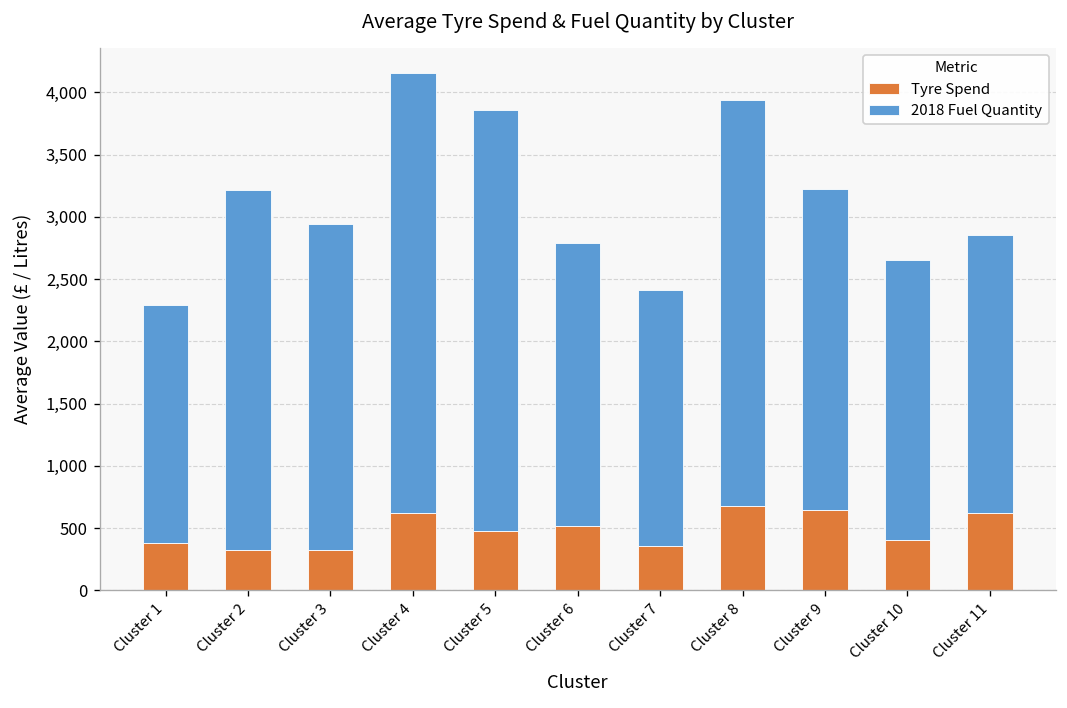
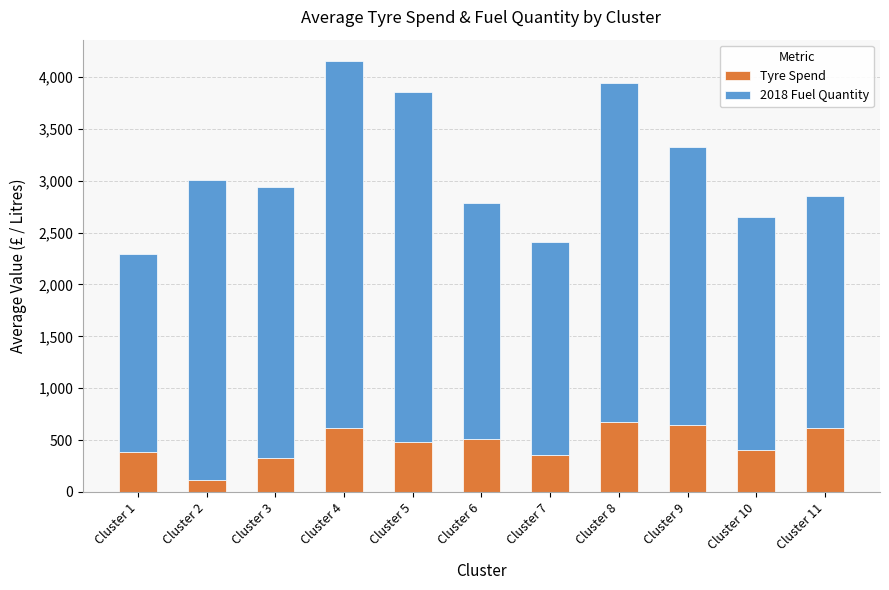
  {
    "Tyre Spend": {
      "Cluster 1": "380",
-     "Cluster 2": "320",
+     "Cluster 2": "110",
      "Cluster 3": "320",
      "Cluster 4": "620",
      "Cluster 5": "480",
      "Cluster 6": "510",
      "Cluster 7": "360",
      "Cluster 8": "670",
      "Cluster 9": "650",
      "Cluster 10": "400",
      "Cluster 11": "620"
    },
    "2018 Fuel Quantity": {
      "Cluster 1": "1,910",
      "Cluster 2": "2,890",
      "Cluster 3": "2,620",
      "Cluster 4": "3,530",
      "Cluster 5": "3,380",
      "Cluster 6": "2,270",
      "Cluster 7": "2,060",
      "Cluster 8": "3,270",
-     "Cluster 9": "2,580",
+     "Cluster 9": "2,680",
      "Cluster 10": "2,250",
      "Cluster 11": "2,230"
    }
  }
